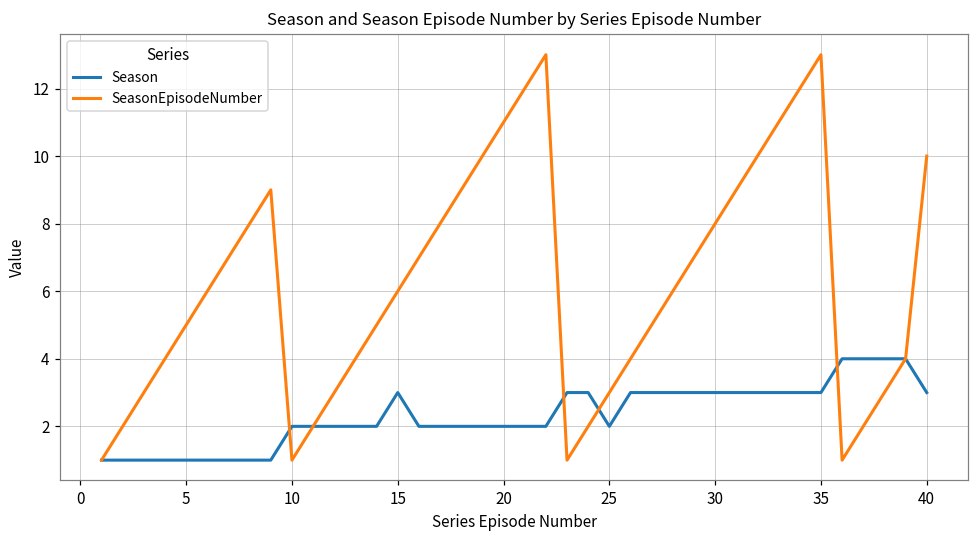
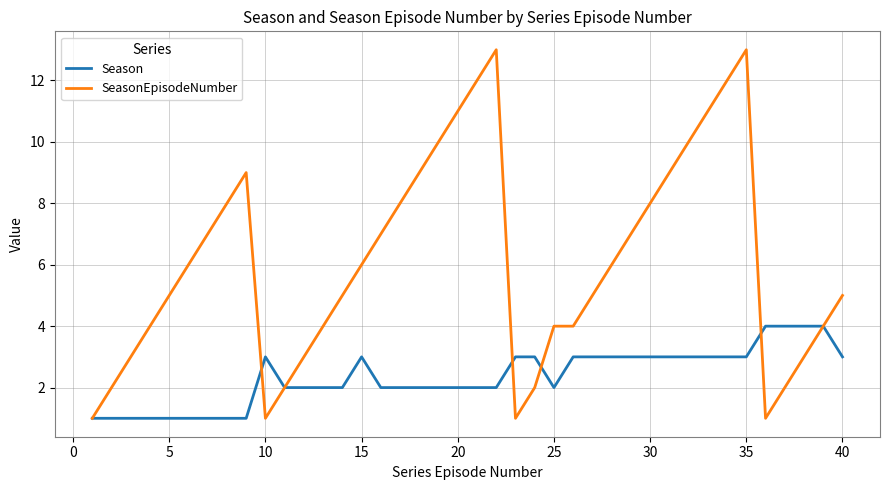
  {
    "Season": {
      "5": 1,
-     "10": 2,
+     "10": 3,
      "15": 3,
      "20": 2,
      "25": 2,
      "30": 3,
      "35": 3,
      "40": 3
    },
    "SeasonEpisodeNumber": {
      "5": 5,
      "10": 1,
      "15": 6,
      "20": 11,
-     "25": 3,
+     "25": 4,
      "30": 8,
      "35": 13,
-     "40": 10
+     "40": 5
    }
  }
